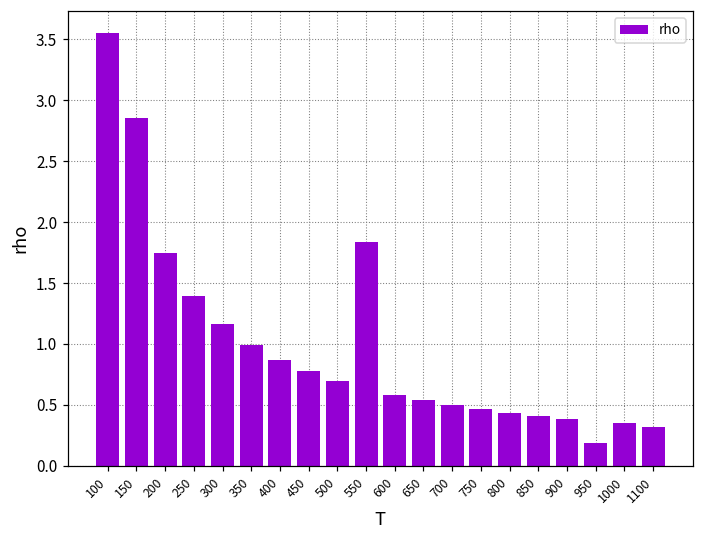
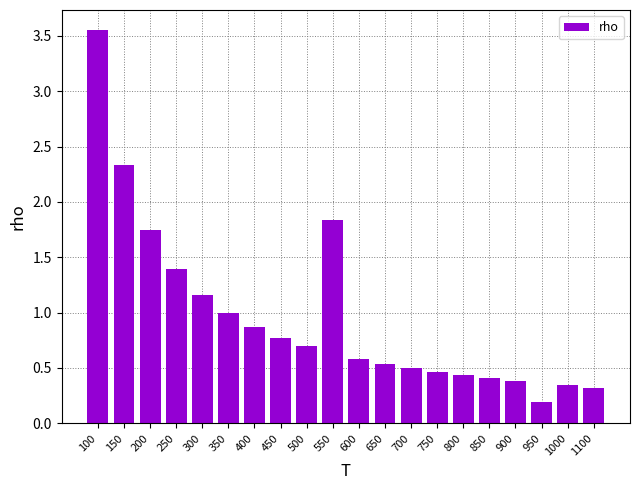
  {
    "100": 3.56,
-   "150": 2.86,
+   "150": 2.34,
    "200": 1.75,
    "250": 1.39,
    "300": 1.16,
    "350": 1.00,
    "400": 0.87,
    "450": 0.77,
    "500": 0.70,
    "550": 1.84,
    "600": 0.58,
    "650": 0.54,
    "700": 0.50,
    "750": 0.46,
    "800": 0.44,
    "850": 0.41,
    "900": 0.39,
    "950": 0.19,
    "1000": 0.35,
    "1100": 0.32
  }
